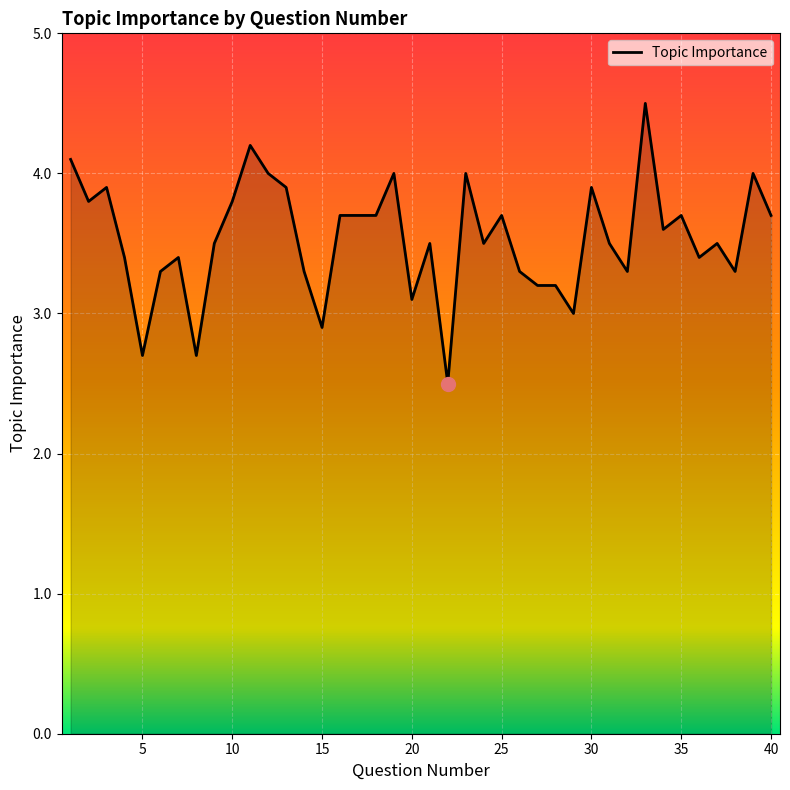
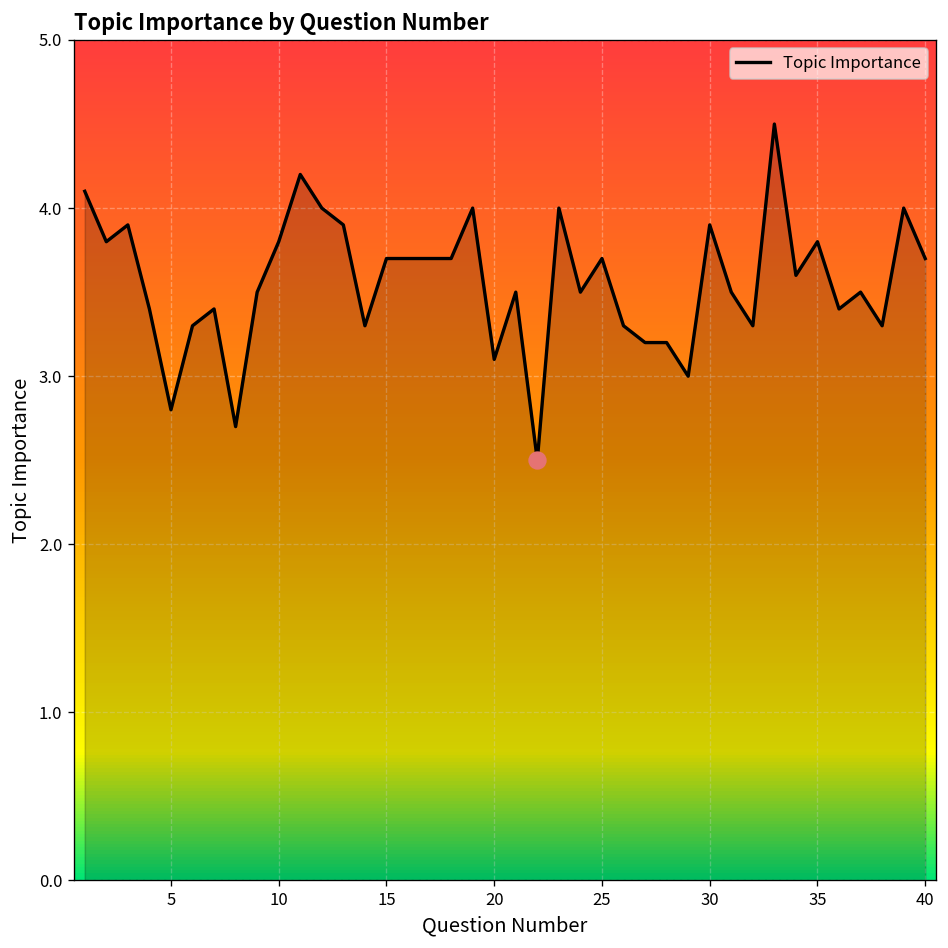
  {
    "Topic Importance": {
-     "5": 2.7,
+     "5": 2.8,
      "10": 3.8,
-     "15": 2.9,
+     "15": 3.7,
      "20": 3.1,
      "25": 3.7,
      "30": 3.9,
-     "35": 3.7,
+     "35": 3.8,
      "40": 3.7
    }
  }
